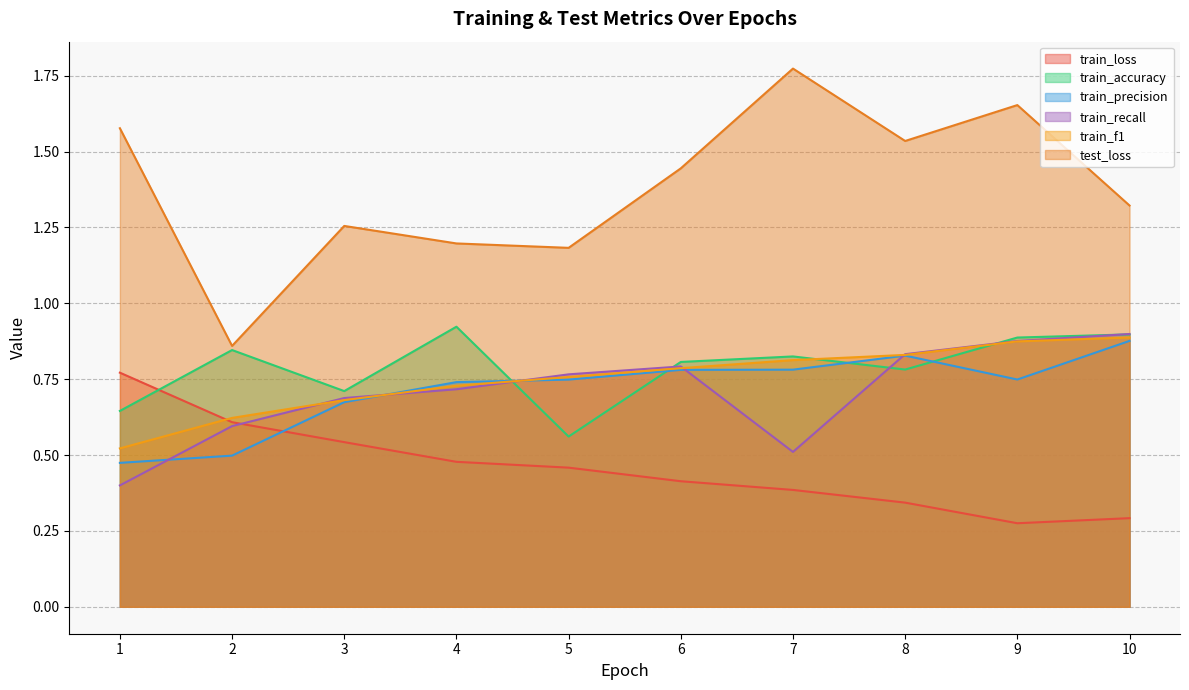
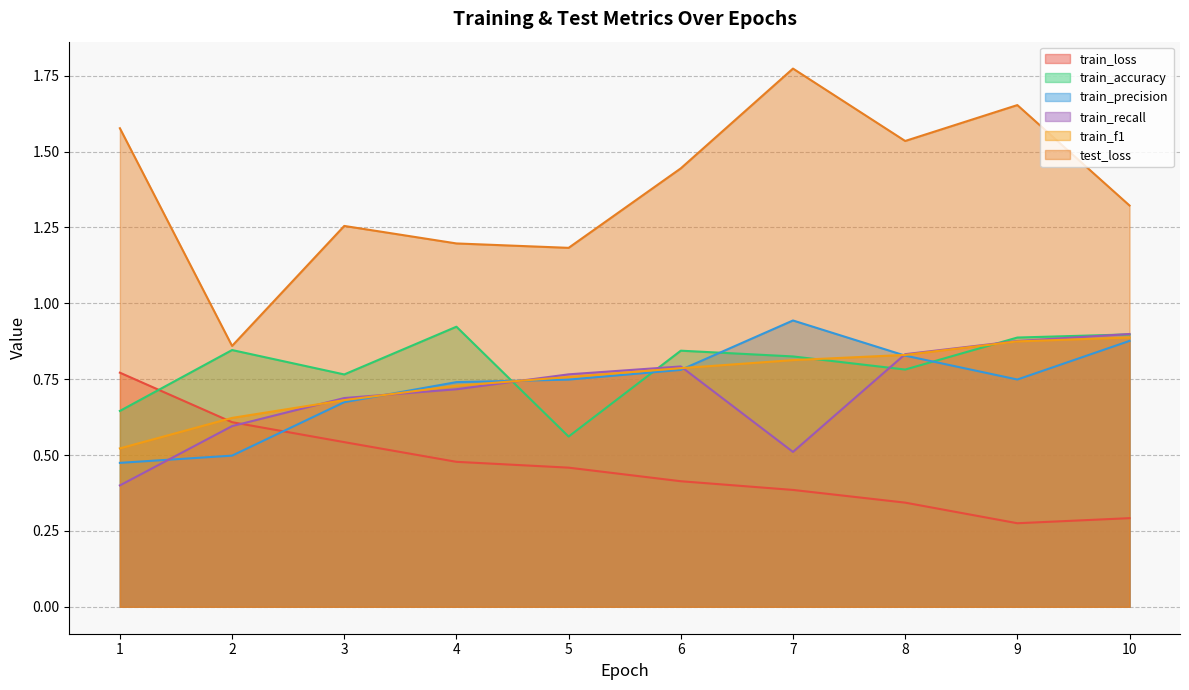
  {
    "train_accuracy": {
      "1": 0.65,
      "2": 0.85,
-     "3": 0.71,
+     "3": 0.77,
      "4": 0.92,
      "5": 0.56,
-     "6": 0.81,
+     "6": 0.84,
      "7": 0.82,
      "8": 0.78,
      "9": 0.89
    },
    "train_precision": {
      "1": 0.47,
      "2": 0.50,
      "4": 0.74,
      "5": 0.75,
-     "7": 0.78,
+     "7": 0.94,
      "9": 0.75,
      "10": 0.88
    },
    "train_recall": {
      "1": 0.40,
      "2": 0.60,
      "4": 0.72,
      "5": 0.77,
      "7": 0.51
    }
  }
